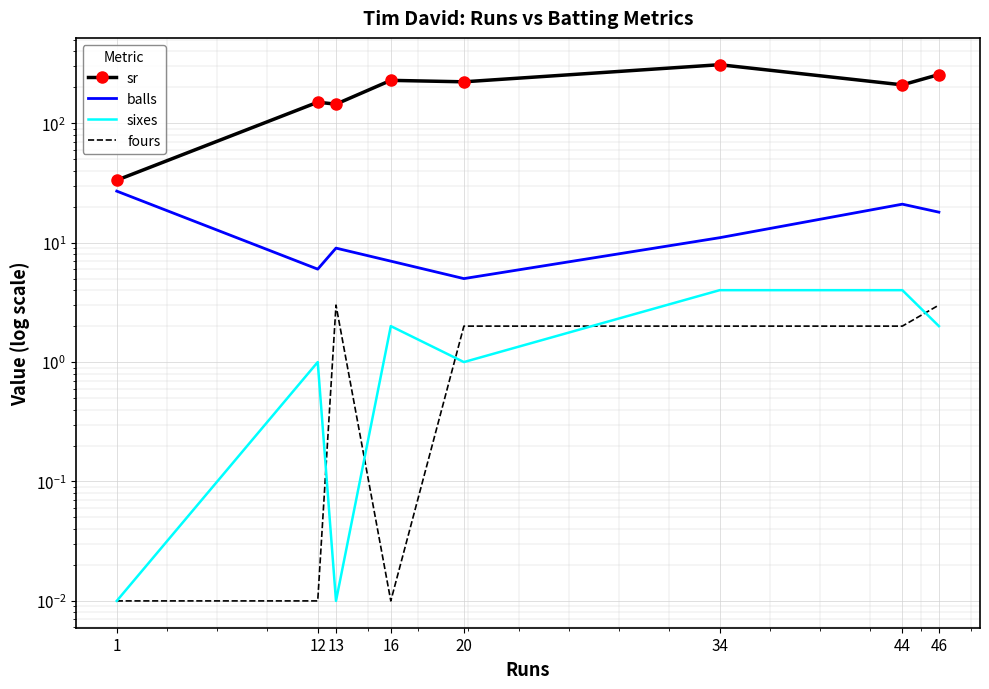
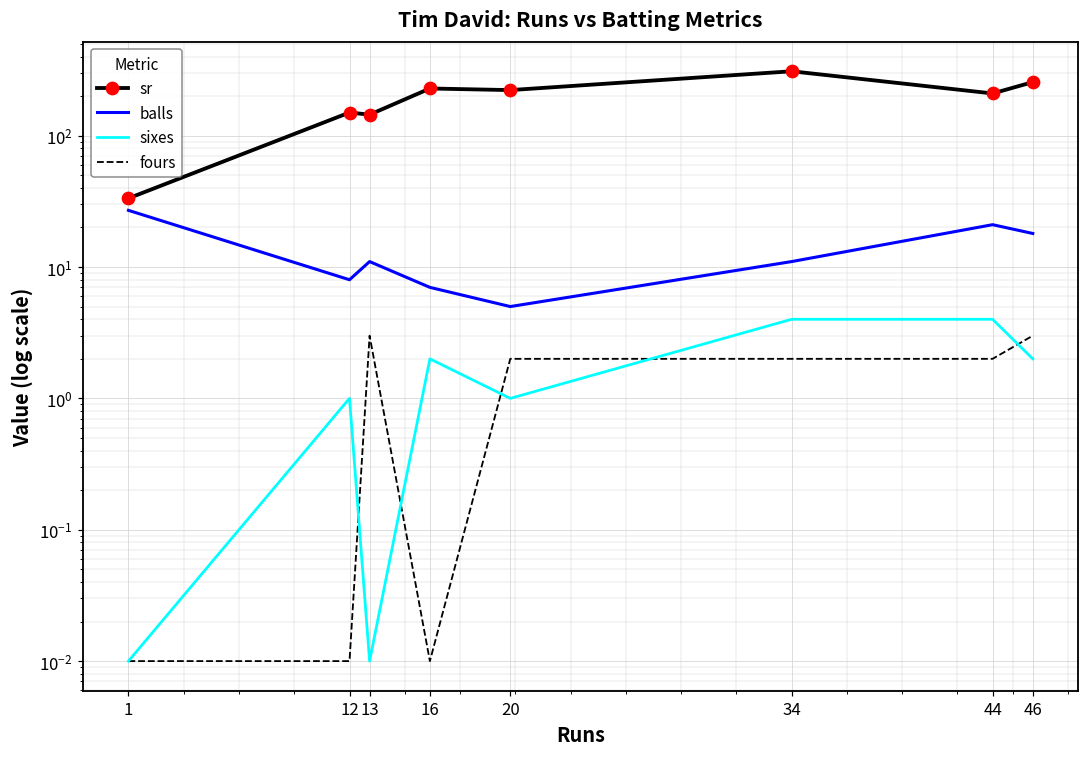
  {
    "balls": {
      "1": 27,
-     "12": 6,
-     "13": 9,
+     "12": 8,
+     "13": 11,
      "16": 7,
      "20": 5,
      "34": 11,
      "44": 21,
      "46": 18
    },
    "sixes": {
      "12": 1,
      "13": 0.010,
      "16": 2,
      "20": 1,
      "34": 4,
      "44": 4,
      "46": 2
    }
  }
